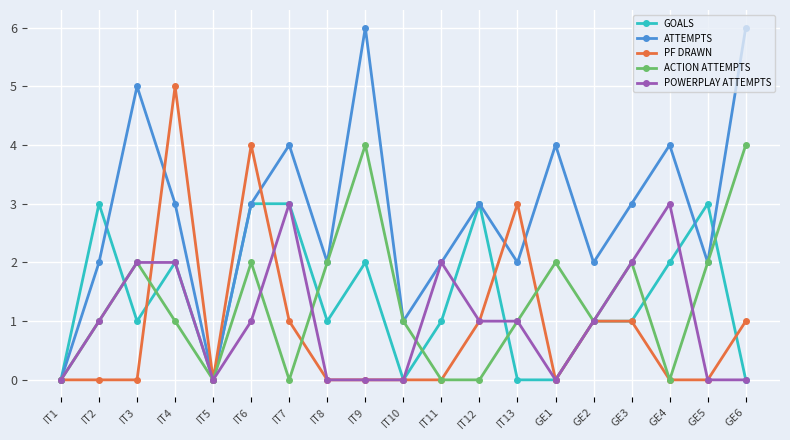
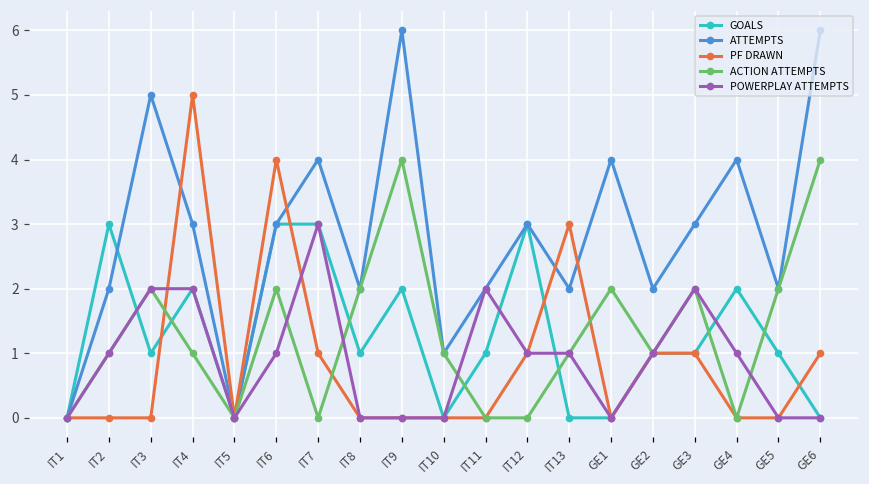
  {
    "GOALS": {
      "IT2": 3,
      "IT3": 1,
      "IT8": 1,
      "IT9": 2,
      "IT11": 1,
      "IT13": 0,
      "GE4": 2,
-     "GE5": 3
+     "GE5": 1
    },
    "ATTEMPTS": {
      "IT2": 2,
      "IT3": 5,
      "IT4": 3,
      "IT7": 4,
      "IT9": 6,
      "IT13": 2,
      "GE1": 4,
      "GE2": 2,
      "GE3": 3,
      "GE4": 4
    },
    "PF DRAWN": {
      "IT2": 0,
      "IT3": 0,
      "IT4": 5,
      "IT6": 4,
      "IT7": 1,
      "IT13": 3,
      "GE6": 1
    },
    "ACTION ATTEMPTS": {
      "IT4": 1,
      "IT6": 2,
      "IT7": 0,
      "IT9": 4,
      "IT12": 0,
      "GE1": 2,
      "GE6": 4
    },
    "POWERPLAY ATTEMPTS": {
      "IT6": 1,
-     "GE4": 3
+     "GE4": 1
    }
  }
